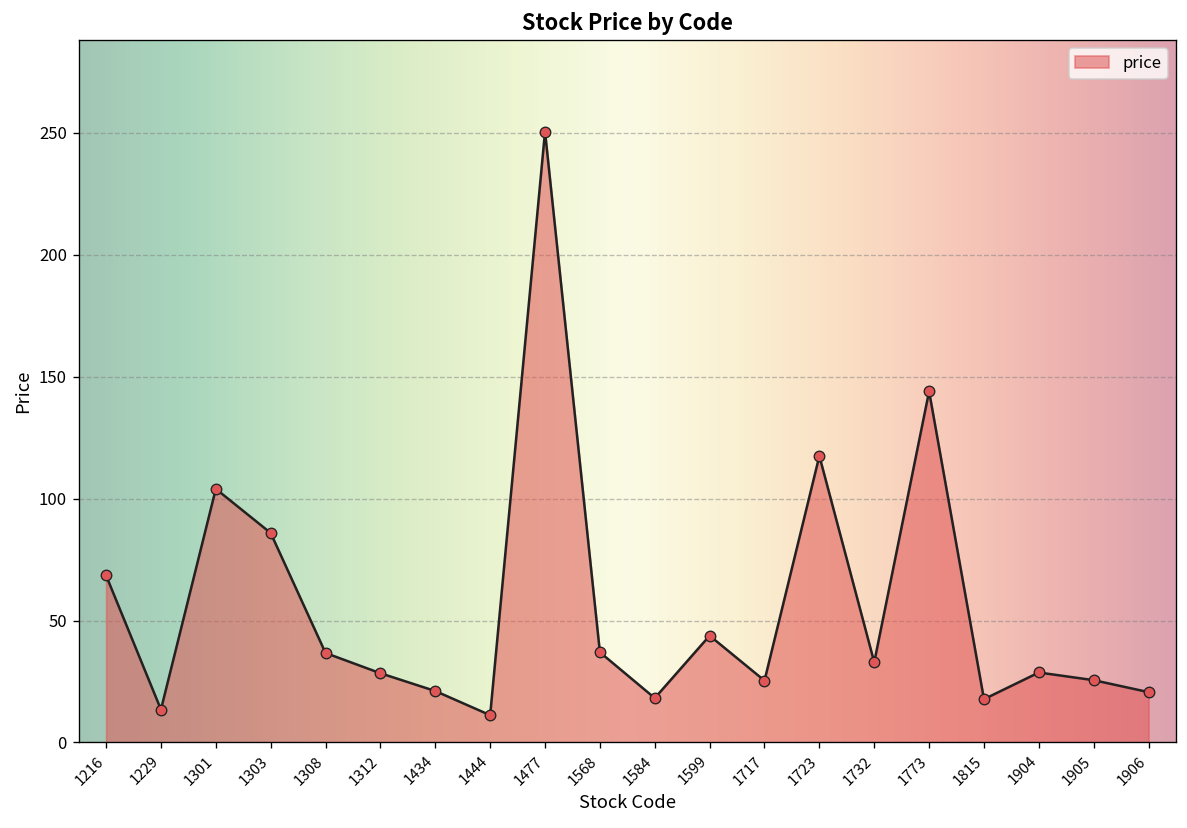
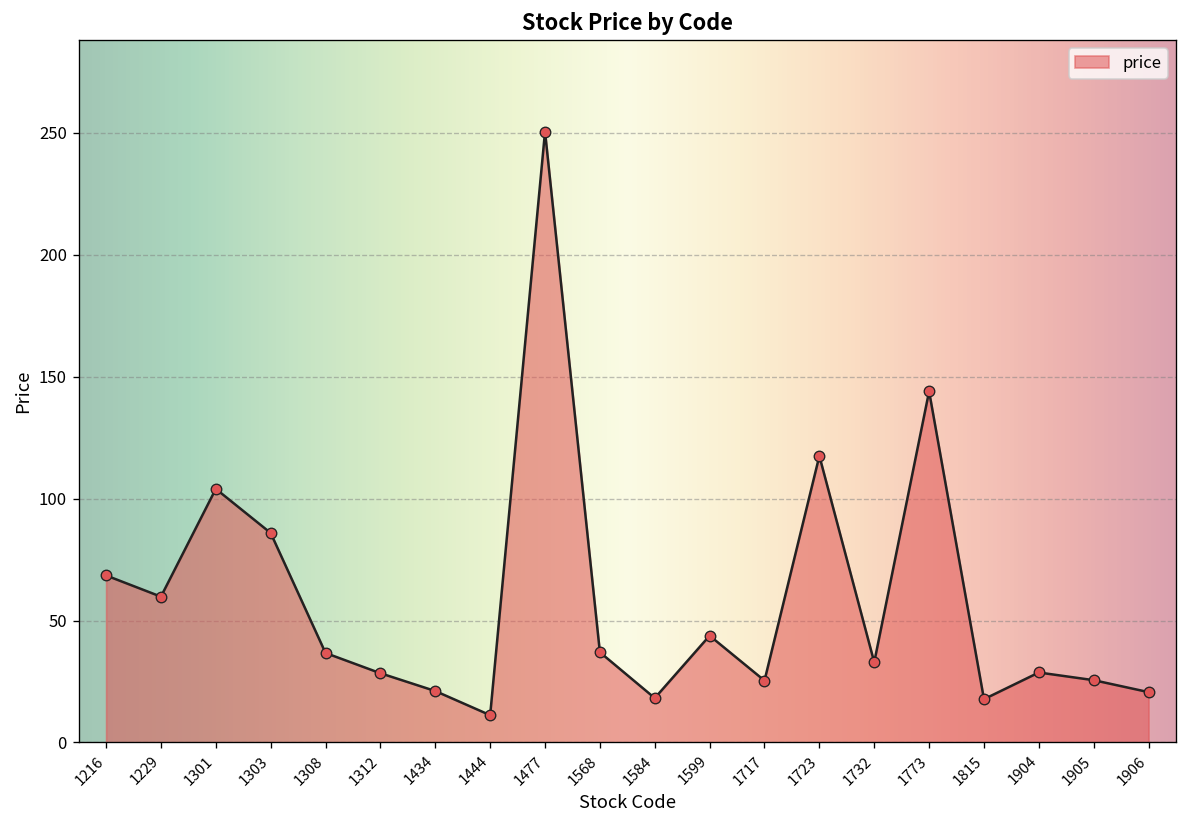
  {
    "1216": 69,
-   "1229": 14,
+   "1229": 60,
    "1301": 104,
    "1303": 86,
    "1308": 37,
    "1312": 28,
    "1434": 21,
    "1444": 11,
    "1477": 251,
    "1568": 37,
    "1584": 18,
    "1599": 44,
    "1717": 25,
    "1723": 118,
    "1732": 33,
    "1773": 144,
    "1815": 18,
    "1904": 29,
    "1905": 26,
    "1906": 21
  }
